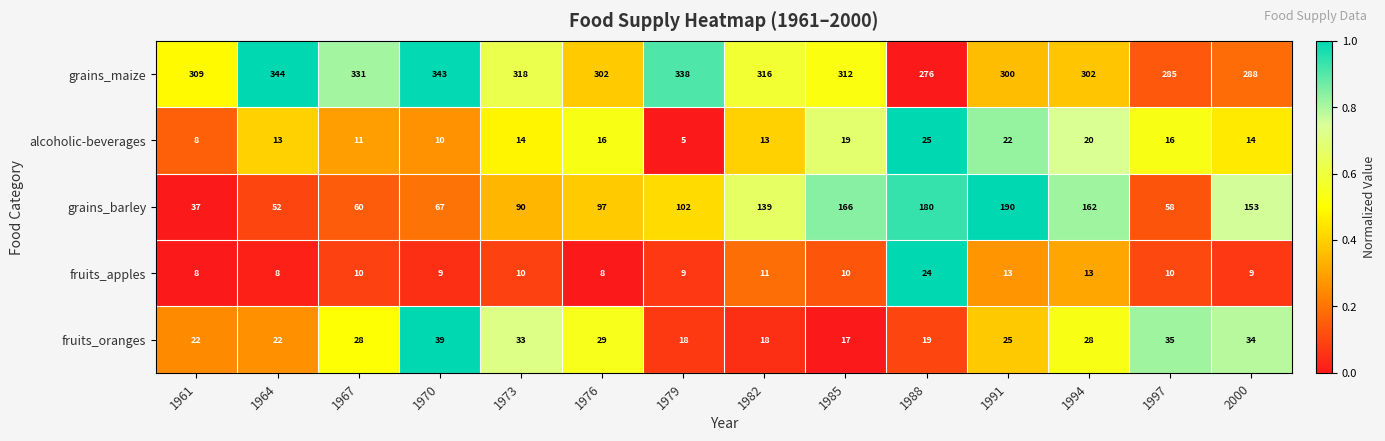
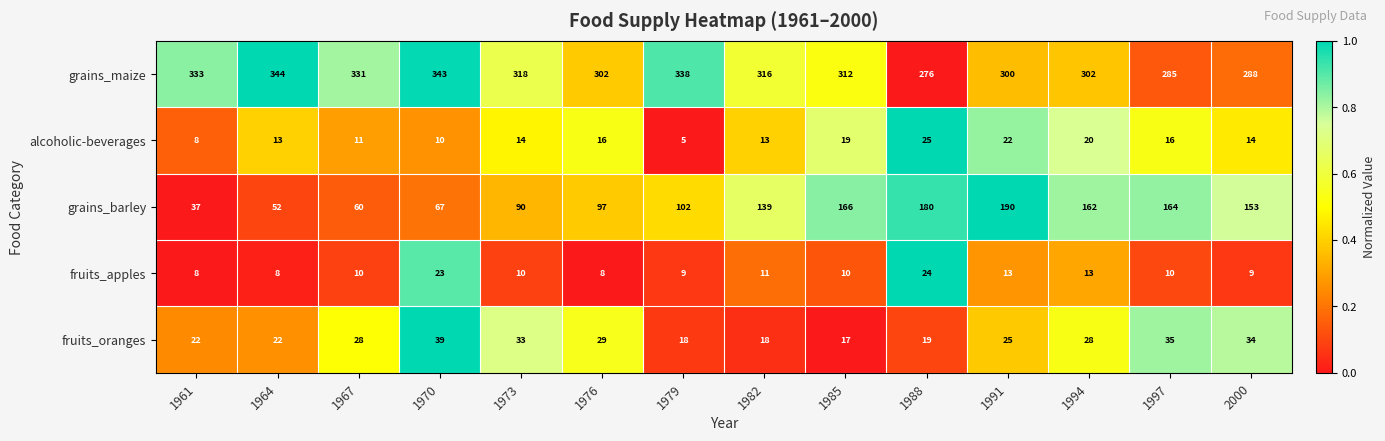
  {
    "grains_maize": {
-     "1961": 309,
+     "1961": 333,
      "1964": 344,
      "1967": 331,
      "1970": 343,
      "1973": 318,
      "1976": 302,
      "1979": 338,
      "1982": 316,
      "1985": 312,
      "1988": 276,
      "1991": 300,
      "1994": 302,
      "1997": 285,
      "2000": 288
    },
    "alcoholic-beverages": {
      "1961": 8,
      "1964": 13,
      "1967": 11,
      "1970": 10,
      "1973": 14,
      "1976": 16,
      "1979": 5,
      "1982": 13,
      "1985": 19,
      "1988": 25,
      "1991": 22,
      "1994": 20,
      "1997": 16,
      "2000": 14
    },
    "grains_barley": {
      "1961": 37,
      "1964": 52,
      "1967": 60,
      "1970": 67,
      "1973": 90,
      "1976": 97,
      "1979": 102,
      "1982": 139,
      "1985": 166,
      "1988": 180,
      "1991": 190,
      "1994": 162,
-     "1997": 58,
+     "1997": 164,
      "2000": 153
    },
    "fruits_apples": {
      "1961": 8,
      "1964": 8,
      "1967": 10,
-     "1970": 9,
+     "1970": 23,
      "1973": 10,
      "1976": 8,
      "1979": 9,
      "1982": 11,
      "1985": 10,
      "1988": 24,
      "1991": 13,
      "1994": 13,
      "1997": 10,
      "2000": 9
    },
    "fruits_oranges": {
      "1961": 22,
      "1964": 22,
      "1967": 28,
      "1970": 39,
      "1973": 33,
      "1976": 29,
      "1979": 18,
      "1982": 18,
      "1985": 17,
      "1988": 19,
      "1991": 25,
      "1994": 28,
      "1997": 35,
      "2000": 34
    }
  }
